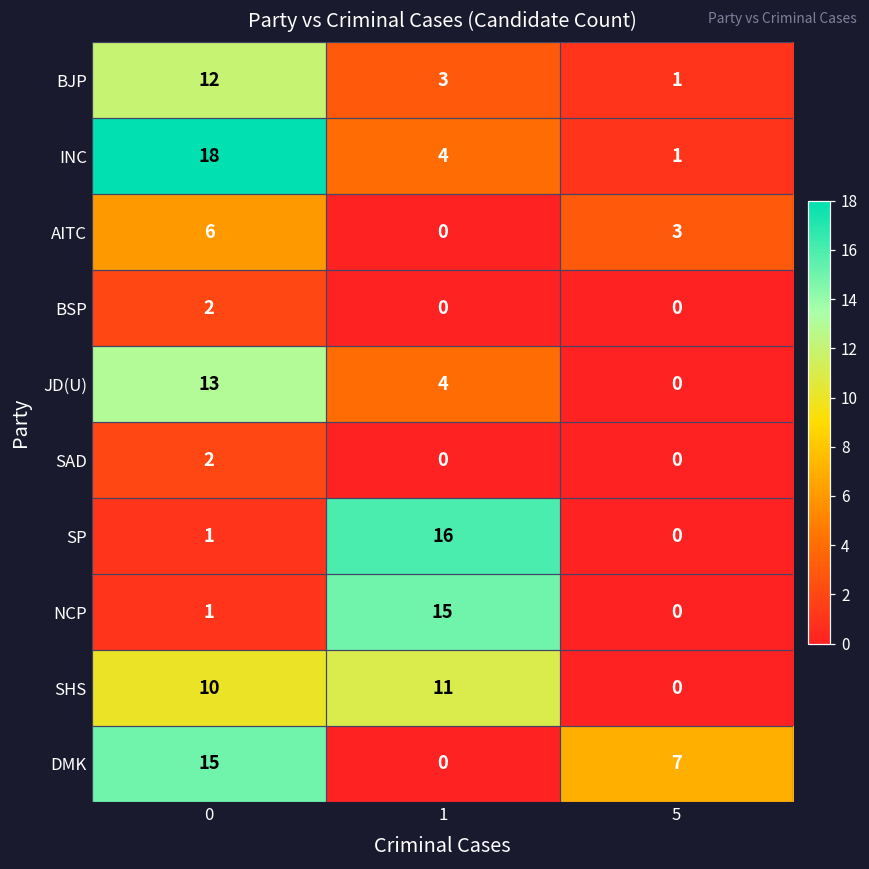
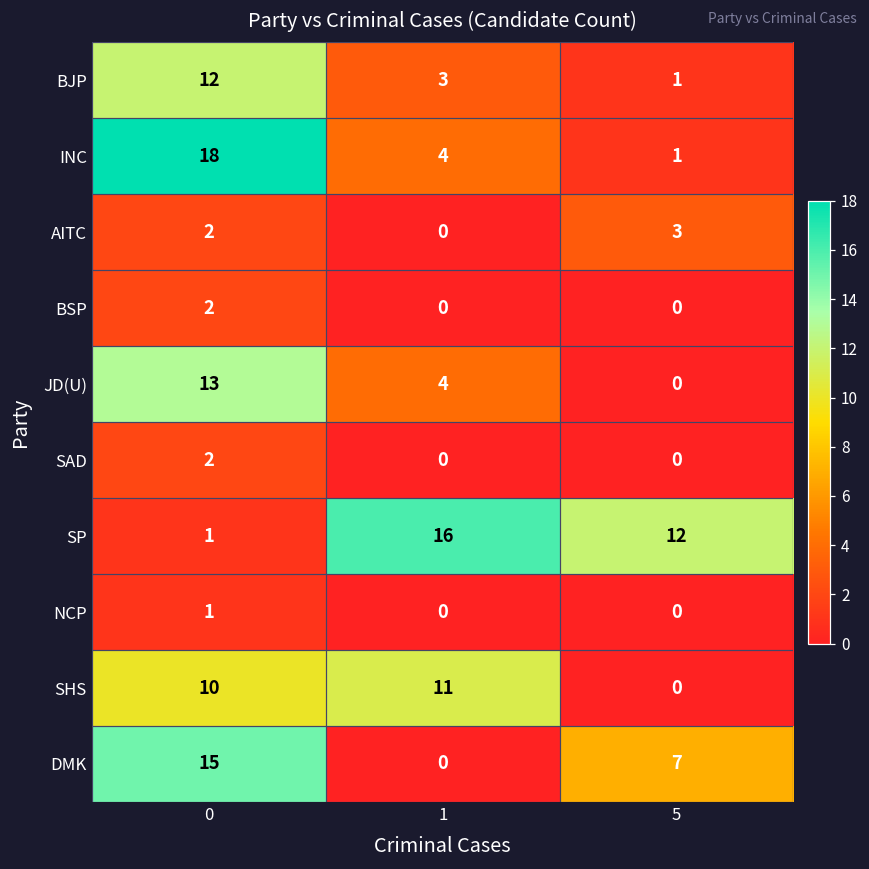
  {
    "BJP": {
      "0": 12,
      "1": 3,
      "5": 1
    },
    "INC": {
      "0": 18,
      "1": 4,
      "5": 1
    },
    "AITC": {
-     "0": 6,
+     "0": 2,
      "1": 0,
      "5": 3
    },
    "BSP": {
      "0": 2,
      "1": 0,
      "5": 0
    },
    "JD(U)": {
      "0": 13,
      "1": 4,
      "5": 0
    },
    "SAD": {
      "0": 2,
      "1": 0,
      "5": 0
    },
    "SP": {
      "0": 1,
      "1": 16,
-     "5": 0
+     "5": 12
    },
    "NCP": {
      "0": 1,
-     "1": 15,
+     "1": 0,
      "5": 0
    },
    "SHS": {
      "0": 10,
      "1": 11,
      "5": 0
    },
    "DMK": {
      "0": 15,
      "1": 0,
      "5": 7
    }
  }
